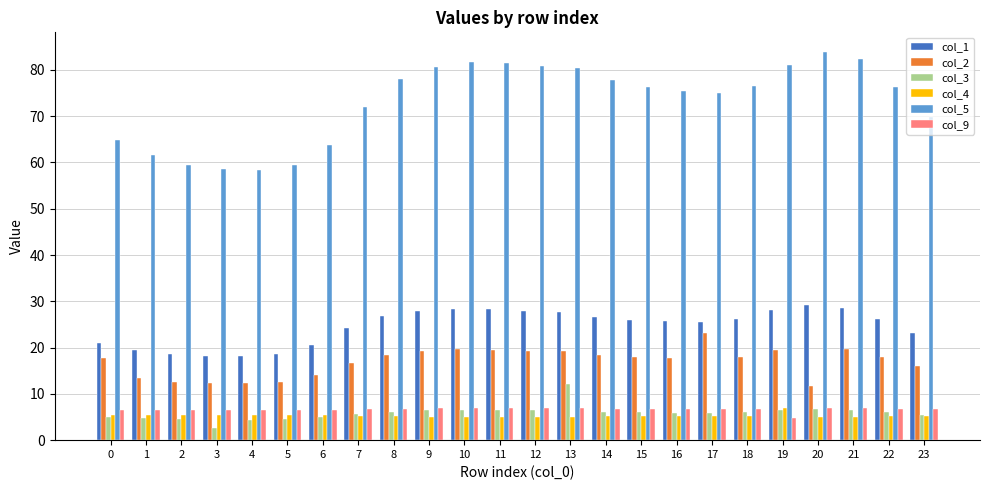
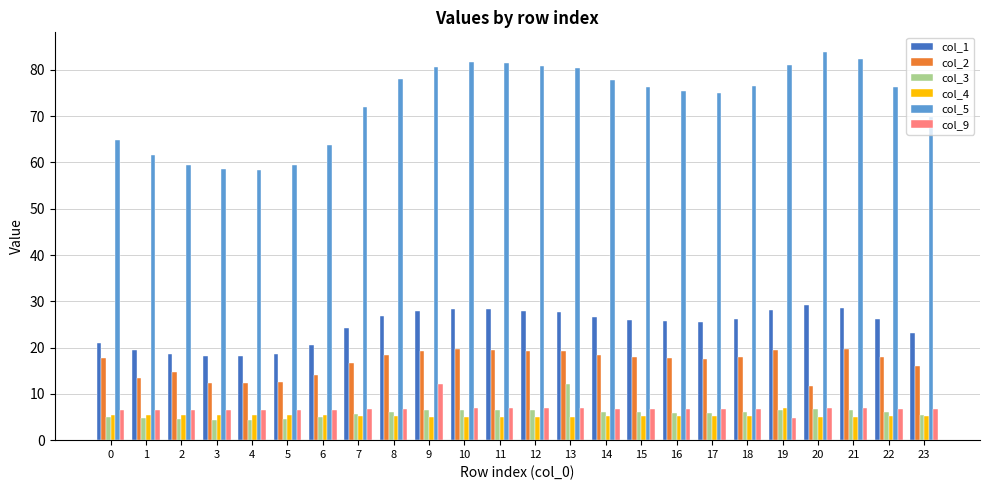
  {
    "col_2": {
      "0": 18,
      "1": 13,
-     "2": 13,
+     "2": 15,
      "3": 12,
      "4": 12,
      "5": 13,
      "6": 14,
      "7": 17,
      "8": 18,
      "9": 19,
      "10": 20,
      "11": 20,
      "12": 19,
      "13": 19,
      "14": 18,
      "15": 18,
      "16": 18,
-     "17": 23,
+     "17": 18,
      "18": 18,
      "19": 19,
      "20": 12,
      "21": 20,
      "22": 18,
      "23": 16
    },
    "col_3": {
      "0": 5,
      "1": 5,
      "2": 4,
-     "3": 3,
+     "3": 4,
      "4": 4,
      "5": 4,
      "6": 5,
      "7": 6,
      "8": 6,
      "9": 6,
      "10": 7,
      "11": 7,
      "12": 6,
      "13": 12,
      "14": 6,
      "15": 6,
      "16": 6,
      "17": 6,
      "18": 6,
      "19": 6,
      "20": 7,
      "21": 7,
      "22": 6,
      "23": 5
    },
    "col_4": {
      "0": 5,
      "1": 5,
      "2": 5,
      "3": 6,
      "4": 6,
      "5": 5,
      "6": 5,
      "7": 5,
      "8": 5,
      "9": 5,
      "10": 5,
      "11": 5,
      "12": 5,
      "13": 5,
      "14": 5,
      "15": 5,
      "16": 5,
      "17": 5,
      "18": 5,
      "19": 7,
      "20": 5,
      "21": 5,
      "22": 5,
      "23": 5
    },
    "col_9": {
      "0": 7,
      "1": 7,
      "2": 7,
      "3": 6,
      "4": 6,
      "5": 7,
      "6": 7,
      "7": 7,
      "8": 7,
-     "9": 7,
+     "9": 12,
      "10": 7,
      "11": 7,
      "12": 7,
      "13": 7,
      "14": 7,
      "15": 7,
      "16": 7,
      "17": 7,
      "18": 7,
      "19": 5,
      "20": 7,
      "21": 7,
      "22": 7,
      "23": 7
    }
  }
